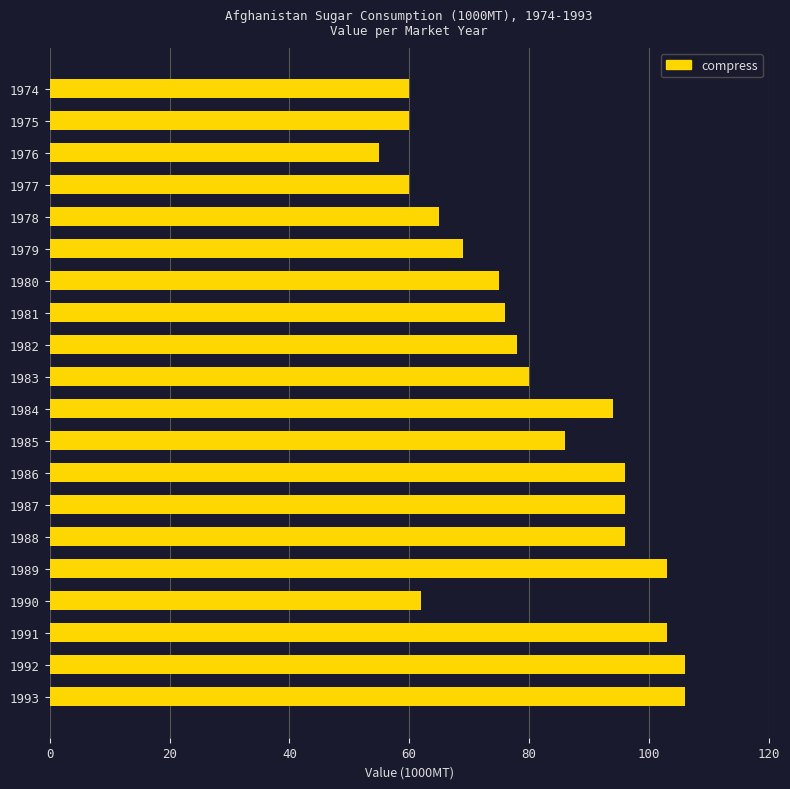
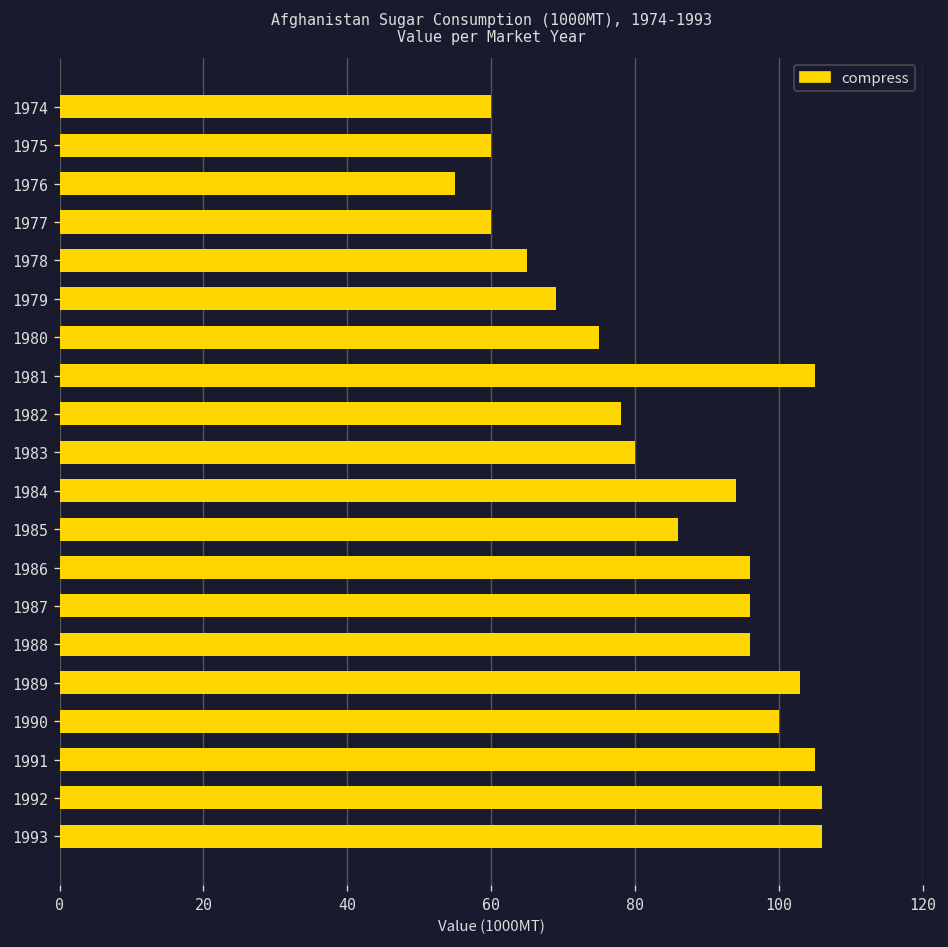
  {
    "1974": 60,
    "1975": 60,
    "1976": 55,
    "1977": 60,
    "1978": 65,
    "1979": 69,
    "1980": 75,
-   "1981": 76,
+   "1981": 105,
    "1982": 78,
    "1983": 80,
    "1984": 94,
    "1985": 86,
    "1986": 96,
    "1987": 96,
    "1988": 96,
    "1989": 103,
-   "1990": 62,
-   "1991": 103,
+   "1990": 100,
+   "1991": 105,
    "1992": 106,
    "1993": 106
  }
